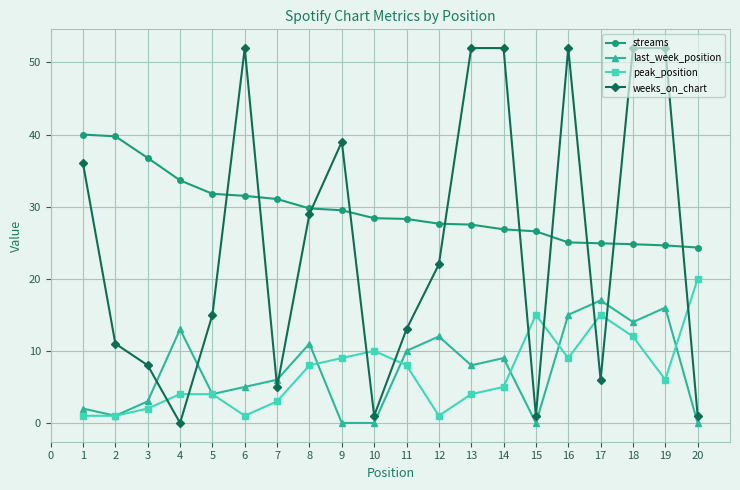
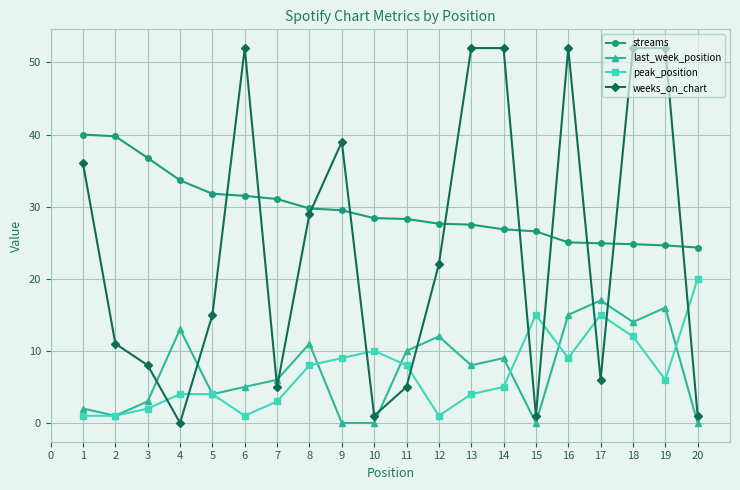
  {
    "weeks_on_chart": {
      "1": 36,
      "2": 11,
      "3": 8,
      "4": 0,
      "5": 15,
      "6": 52,
      "7": 5,
      "8": 29,
      "9": 39,
      "10": 1,
-     "11": 13,
+     "11": 5,
      "12": 22,
      "13": 52,
      "14": 52,
      "15": 1,
      "16": 52,
      "17": 6,
      "20": 1
    }
  }
